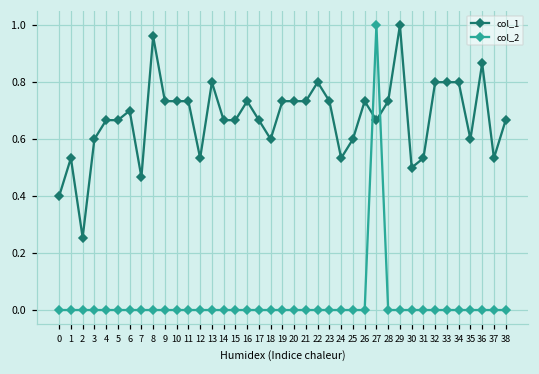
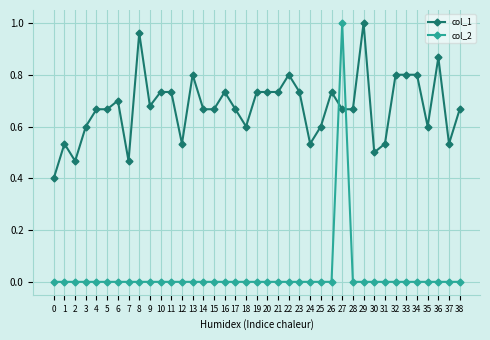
  {
    "col_1": {
      "0": 0.40,
      "1": 0.53,
-     "2": 0.25,
+     "2": 0.47,
      "3": 0.60,
      "4": 0.67,
      "5": 0.67,
      "6": 0.70,
      "7": 0.47,
      "8": 0.96,
-     "9": 0.73,
+     "9": 0.68,
      "10": 0.73,
      "11": 0.73,
      "12": 0.53,
      "13": 0.80,
      "14": 0.67,
      "15": 0.67,
      "16": 0.73,
      "17": 0.67,
      "18": 0.60,
      "19": 0.73,
      "20": 0.73,
      "21": 0.73,
      "22": 0.80,
      "23": 0.73,
      "24": 0.53,
      "25": 0.60,
      "26": 0.73,
      "27": 0.67,
-     "28": 0.73,
+     "28": 0.67,
      "29": 1.00,
      "30": 0.50,
      "31": 0.53,
      "32": 0.80,
      "33": 0.80,
      "34": 0.80,
      "35": 0.60,
      "36": 0.87,
      "37": 0.53,
      "38": 0.67
    },
    "col_2": {
      "0": 0.00,
      "1": 0.00,
      "2": 0.00,
      "3": 0.00,
      "4": 0.00,
      "5": 0.00,
      "6": 0.00,
      "7": 0.00,
      "8": 0.00,
      "9": 0.00,
      "10": 0.00,
      "11": 0.00,
      "12": 0.00,
      "13": 0.00,
      "14": 0.00,
      "15": 0.00,
      "16": 0.00,
      "17": 0.00,
      "18": 0.00,
      "19": 0.00,
      "20": 0.00,
      "21": 0.00,
      "22": 0.00,
      "23": 0.00,
      "24": 0.00,
      "25": 0.00,
      "26": 0.00,
      "27": 1.00,
      "28": 0.00,
      "29": 0.00,
      "30": 0.00,
      "31": 0.00,
      "32": 0.00,
      "33": 0.00,
      "34": 0.00,
      "35": 0.00,
      "36": 0.00,
      "37": 0.00,
      "38": 0.00
    }
  }
